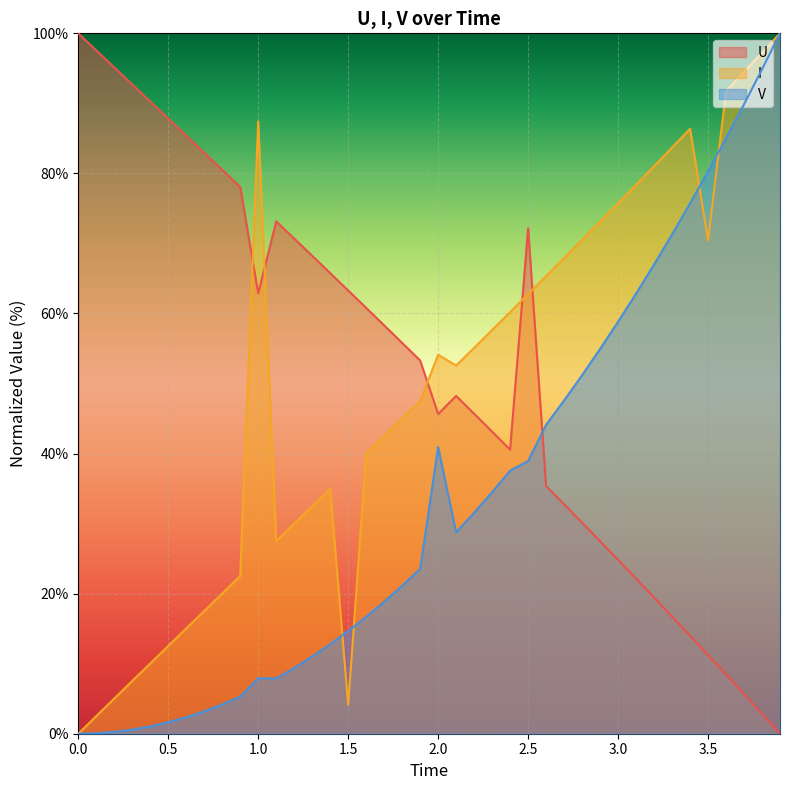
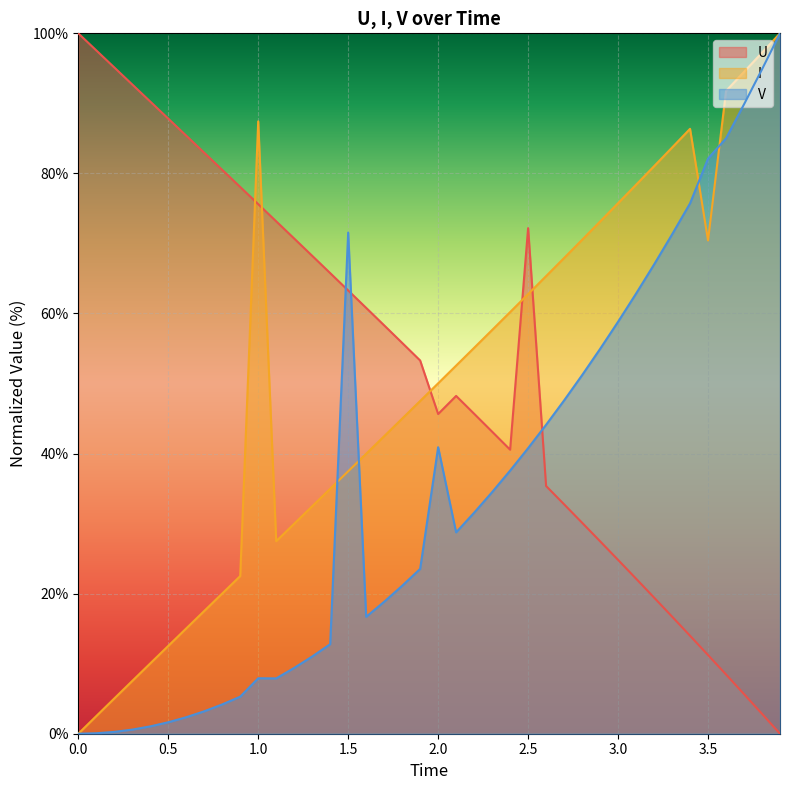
  {
    "U": {
      "0.0": "100%",
      "0.5": "88%",
-     "1.0": "63%",
+     "1.0": "76%",
      "1.5": "63%",
      "2.0": "46%",
      "2.5": "72%",
      "3.0": "25%",
      "3.5": "11%"
    },
    "I": {
      "0.5": "13%",
      "1.0": "87%",
-     "1.5": "4%",
-     "2.0": "54%",
+     "1.5": "37%",
+     "2.0": "50%",
      "2.5": "63%",
      "3.0": "76%",
      "3.5": "70%"
    },
    "V": {
      "0.5": "2%",
      "1.0": "8%",
-     "1.5": "15%",
+     "1.5": "72%",
      "2.0": "41%",
-     "2.5": "39%",
+     "2.5": "41%",
      "3.0": "59%",
-     "3.5": "80%"
+     "3.5": "82%"
    }
  }
